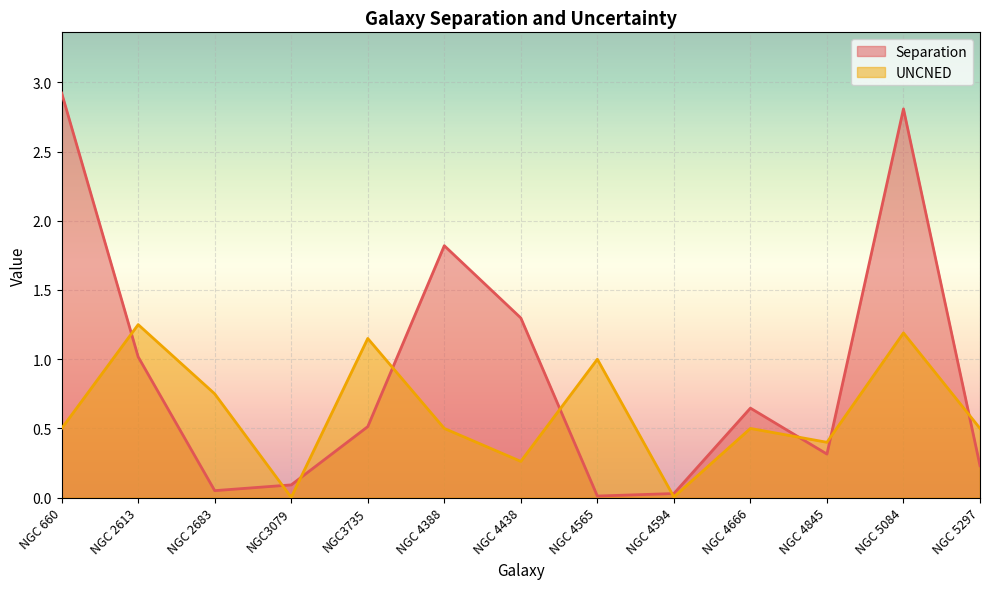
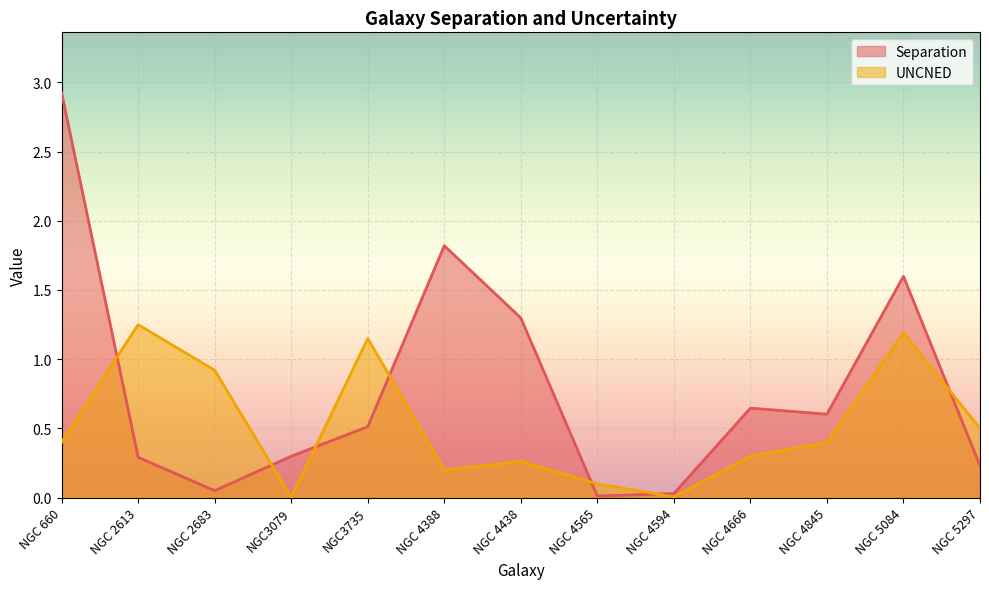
  {
    "Separation": {
      "NGC 660": 2.92,
-     "NGC 2613": 1.02,
+     "NGC 2613": 0.29,
      "NGC 2683": 0.05,
-     "NGC3079": 0.09,
+     "NGC3079": 0.30,
      "NGC3735": 0.51,
      "NGC 4388": 1.82,
      "NGC 4438": 1.30,
      "NGC 4565": 0.01,
      "NGC 4594": 0.03,
      "NGC 4666": 0.65,
-     "NGC 4845": 0.31,
-     "NGC 5084": 2.81,
+     "NGC 4845": 0.60,
+     "NGC 5084": 1.60,
      "NGC 5297": 0.23
    },
    "UNCNED": {
-     "NGC 660": 0.5,
+     "NGC 660": 0.4,
      "NGC 2613": 1.25,
-     "NGC 2683": 0.75,
+     "NGC 2683": 0.92,
      "NGC3079": 0.00,
      "NGC3735": 1.15,
-     "NGC 4388": 0.5,
+     "NGC 4388": 0.2,
      "NGC 4438": 0.26,
-     "NGC 4565": 1.0,
+     "NGC 4565": 0.1,
      "NGC 4594": 0.01,
-     "NGC 4666": 0.5,
+     "NGC 4666": 0.3,
      "NGC 4845": 0.40,
      "NGC 5084": 1.19,
      "NGC 5297": 0.50
    }
  }
